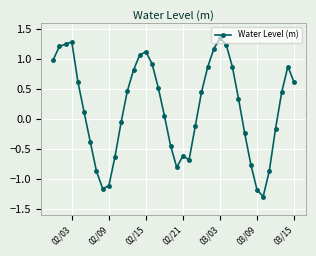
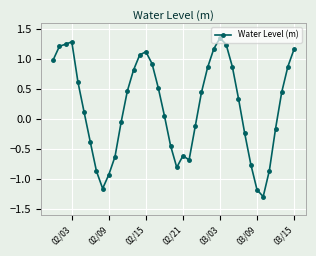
  {
    "02/03": 1.3,
-   "02/09": -1.1,
+   "02/09": -0.9,
    "02/15": 1.1,
    "02/21": -0.6,
    "03/09": -1.2,
-   "03/15": 0.6
+   "03/15": 1.2
  }
